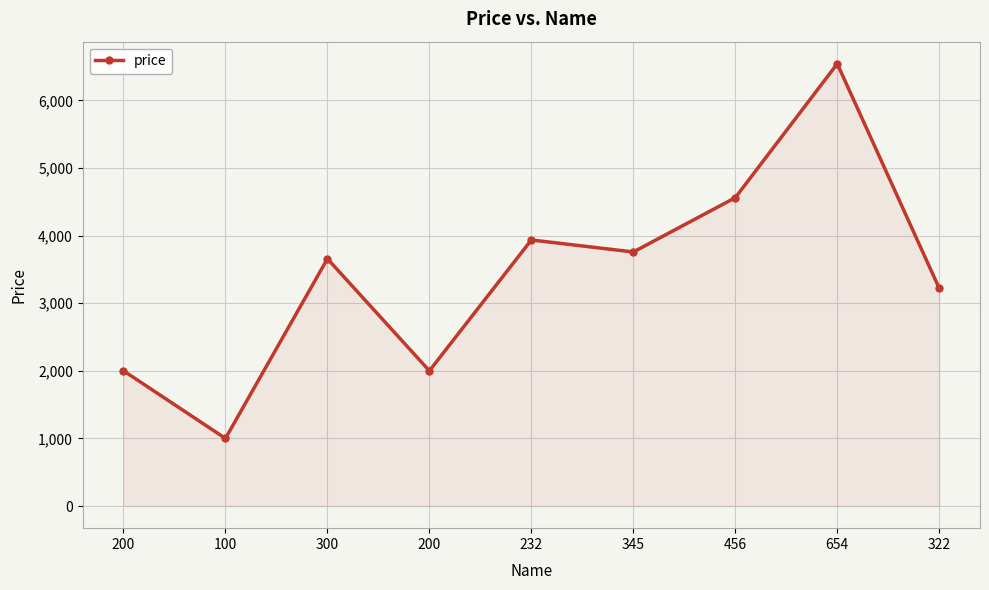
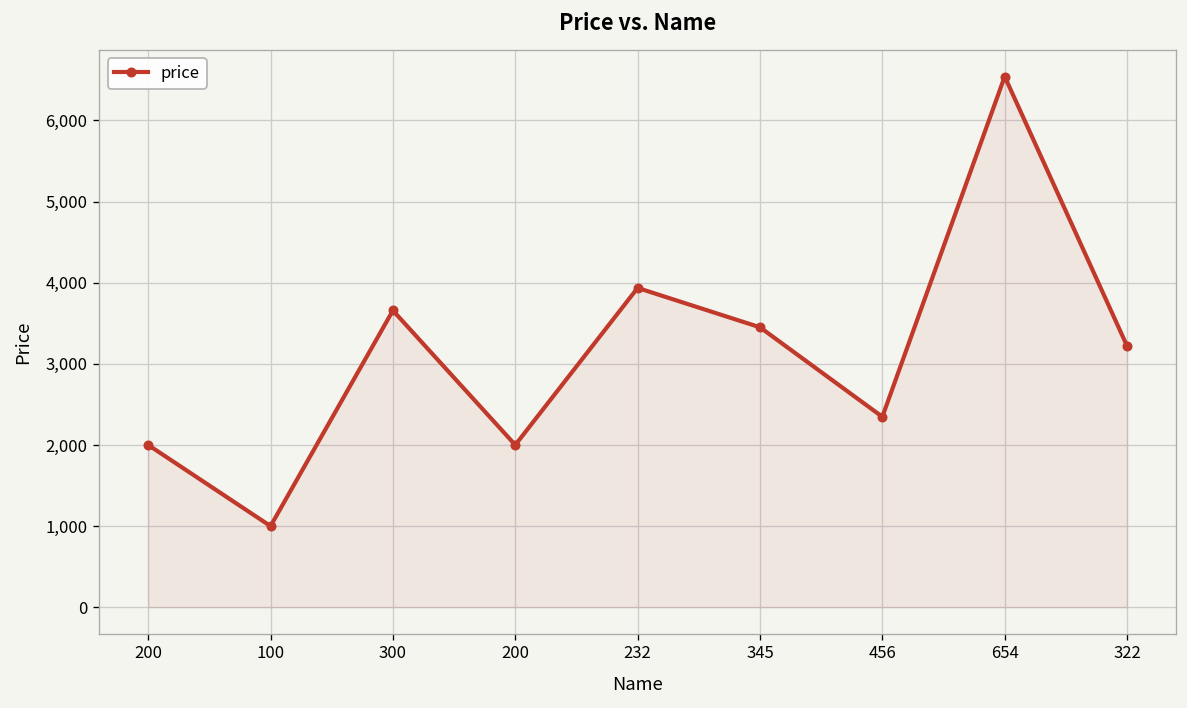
  {
    "100": "1,000",
    "300": "3,700",
    "232": "3,900",
-   "345": "3,800",
-   "456": "4,600",
+   "345": "3,500",
+   "456": "2,300",
    "654": "6,500",
    "322": "3,200"
  }
